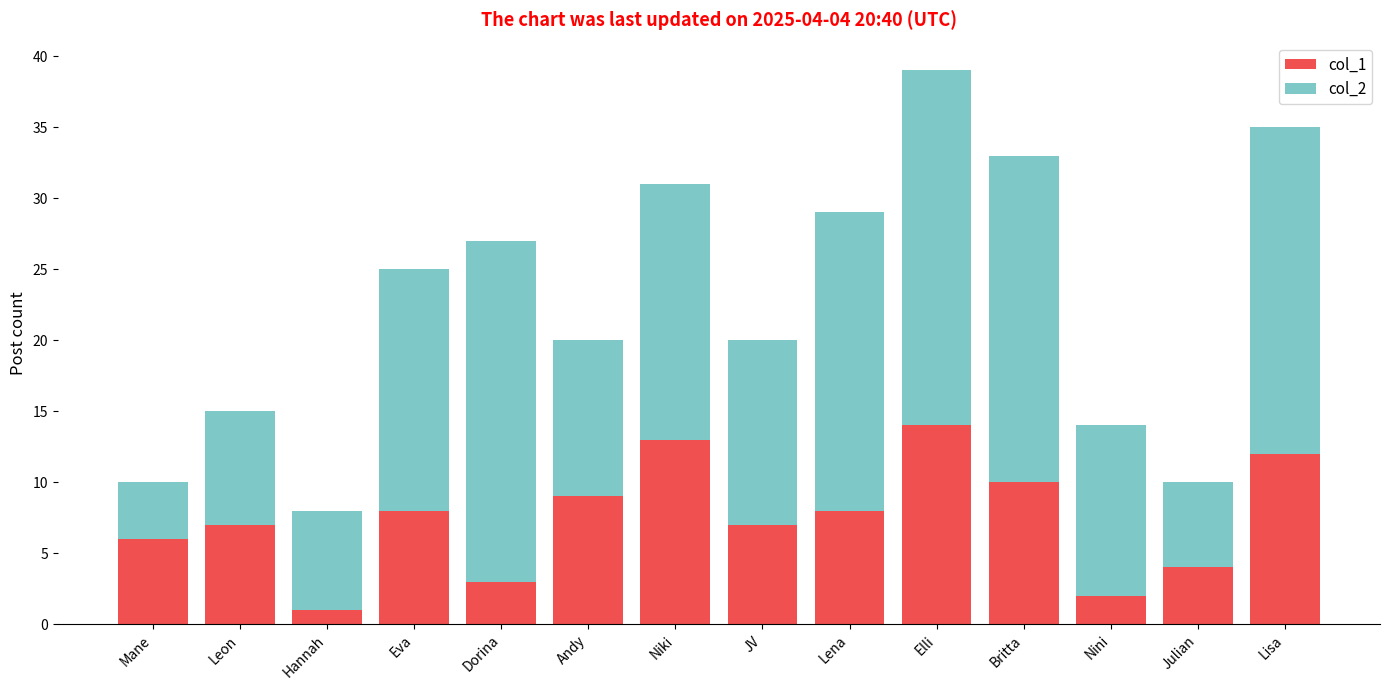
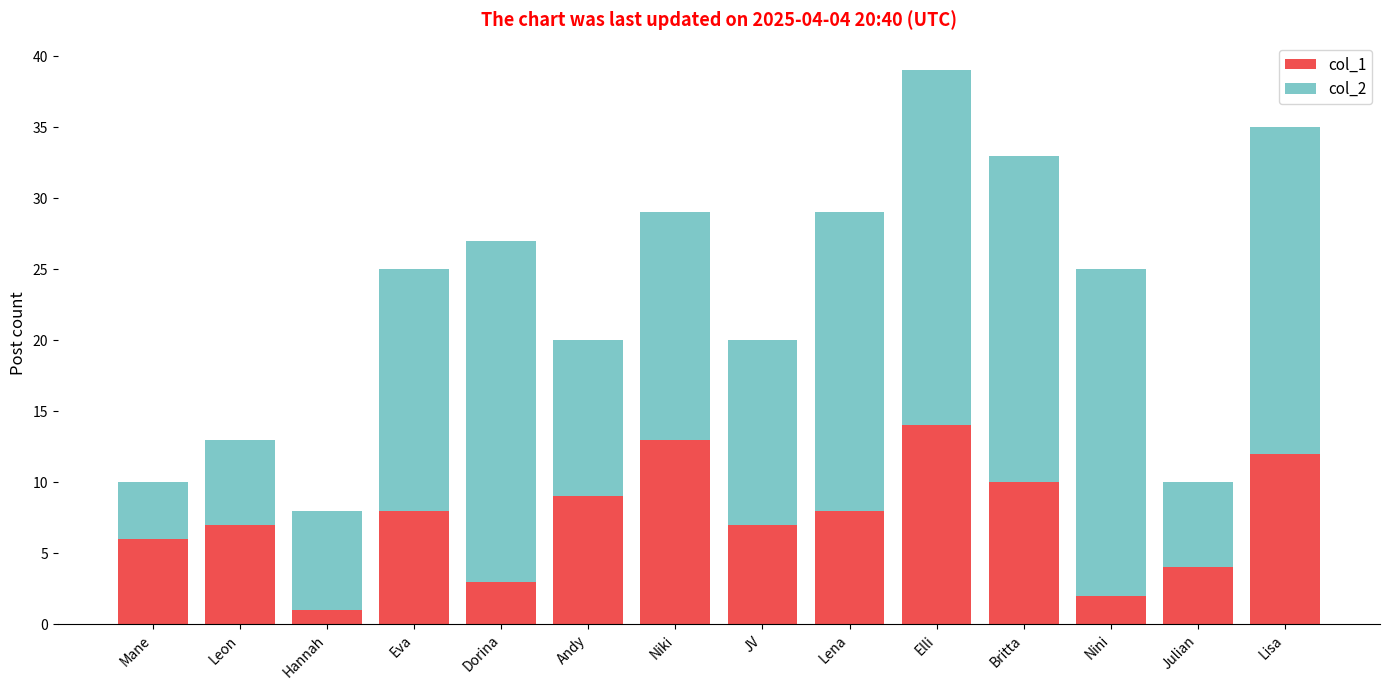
  {
    "col_1": {
      "Mane": 6,
      "Leon": 7,
      "Hannah": 1,
      "Eva": 8,
      "Dorina": 3,
      "Andy": 9,
      "Niki": 13,
      "JV": 7,
      "Lena": 8,
      "Elli": 14,
      "Britta": 10,
      "Nini": 2,
      "Julian": 4,
      "Lisa": 12
    },
    "col_2": {
      "Mane": 4,
-     "Leon": 8,
+     "Leon": 6,
      "Hannah": 7,
      "Eva": 17,
      "Dorina": 24,
      "Andy": 11,
-     "Niki": 18,
+     "Niki": 16,
      "JV": 13,
      "Lena": 21,
      "Elli": 25,
      "Britta": 23,
-     "Nini": 12,
+     "Nini": 23,
      "Julian": 6,
      "Lisa": 23
    }
  }
